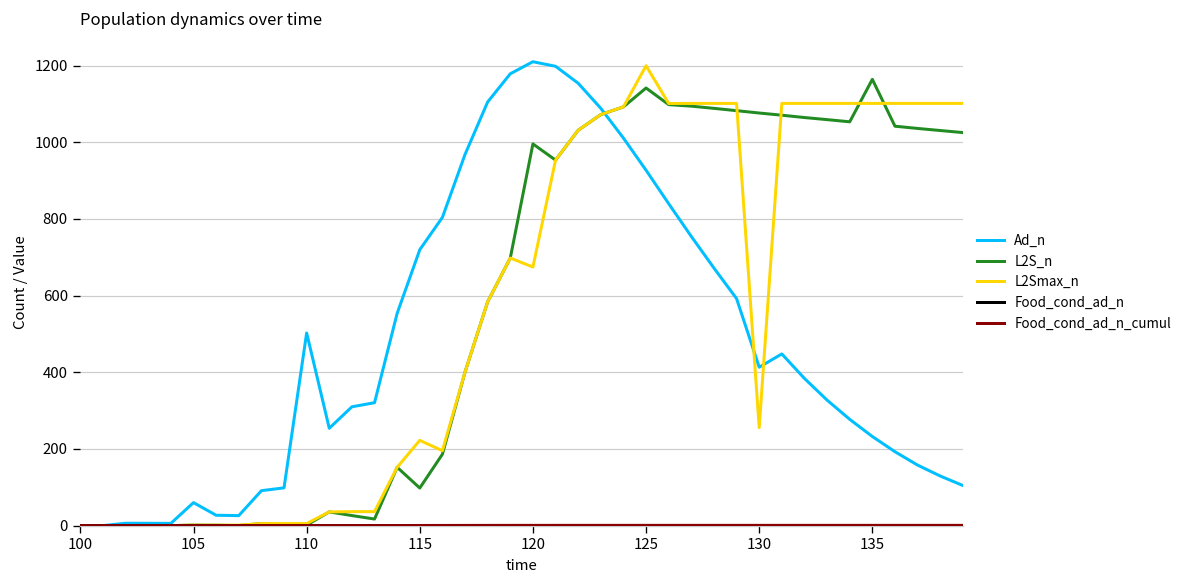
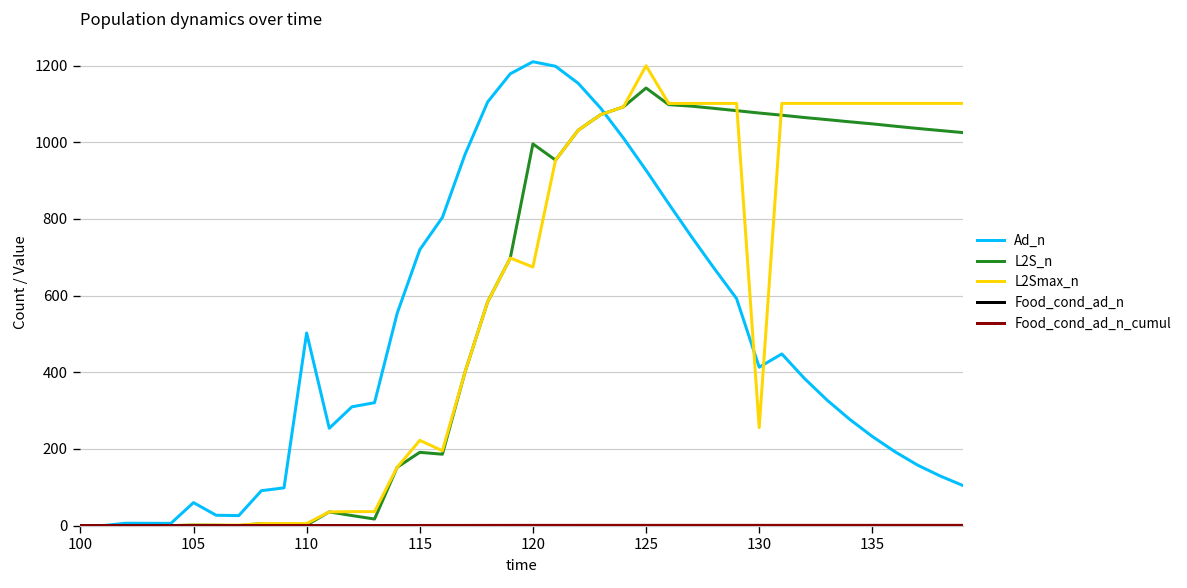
  {
    "Ad_n": {
      "105": 60,
      "110": 500,
      "115": 720,
      "120": 1210,
      "125": 930,
      "130": 410,
      "135": 230
    },
    "L2S_n": {
-     "115": 100,
+     "115": 190,
      "120": 1000,
      "125": 1140,
      "130": 1080,
-     "135": 1160
+     "135": 1050
    },
    "L2Smax_n": {
      "115": 220,
      "120": 670,
      "125": 1200,
      "130": 260,
      "135": 1100
    },
    "Food_cond_ad_n_cumul": {
      "115": 0,
      "120": 0,
      "125": 0,
      "130": 0,
      "135": 0
    }
  }
